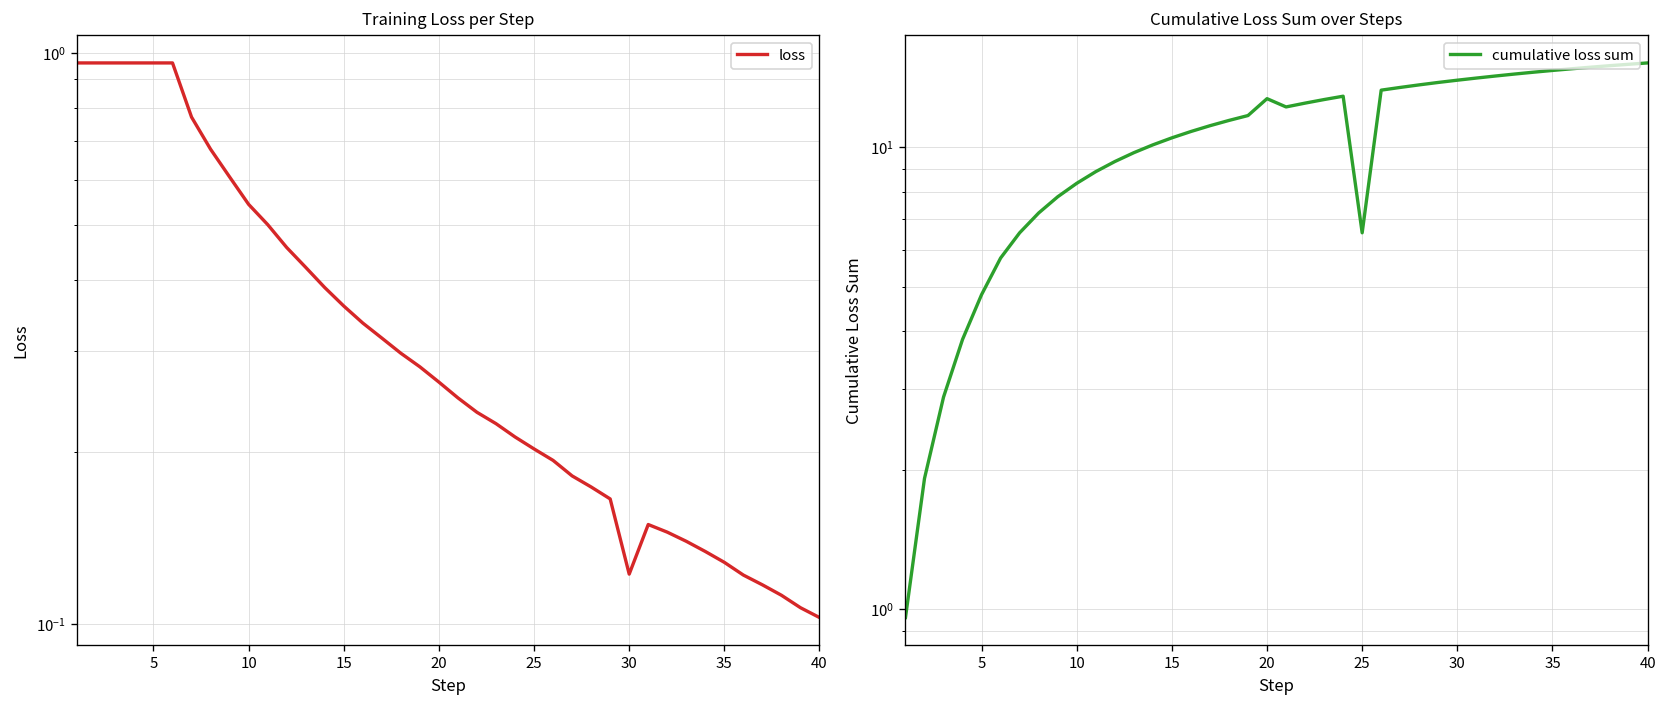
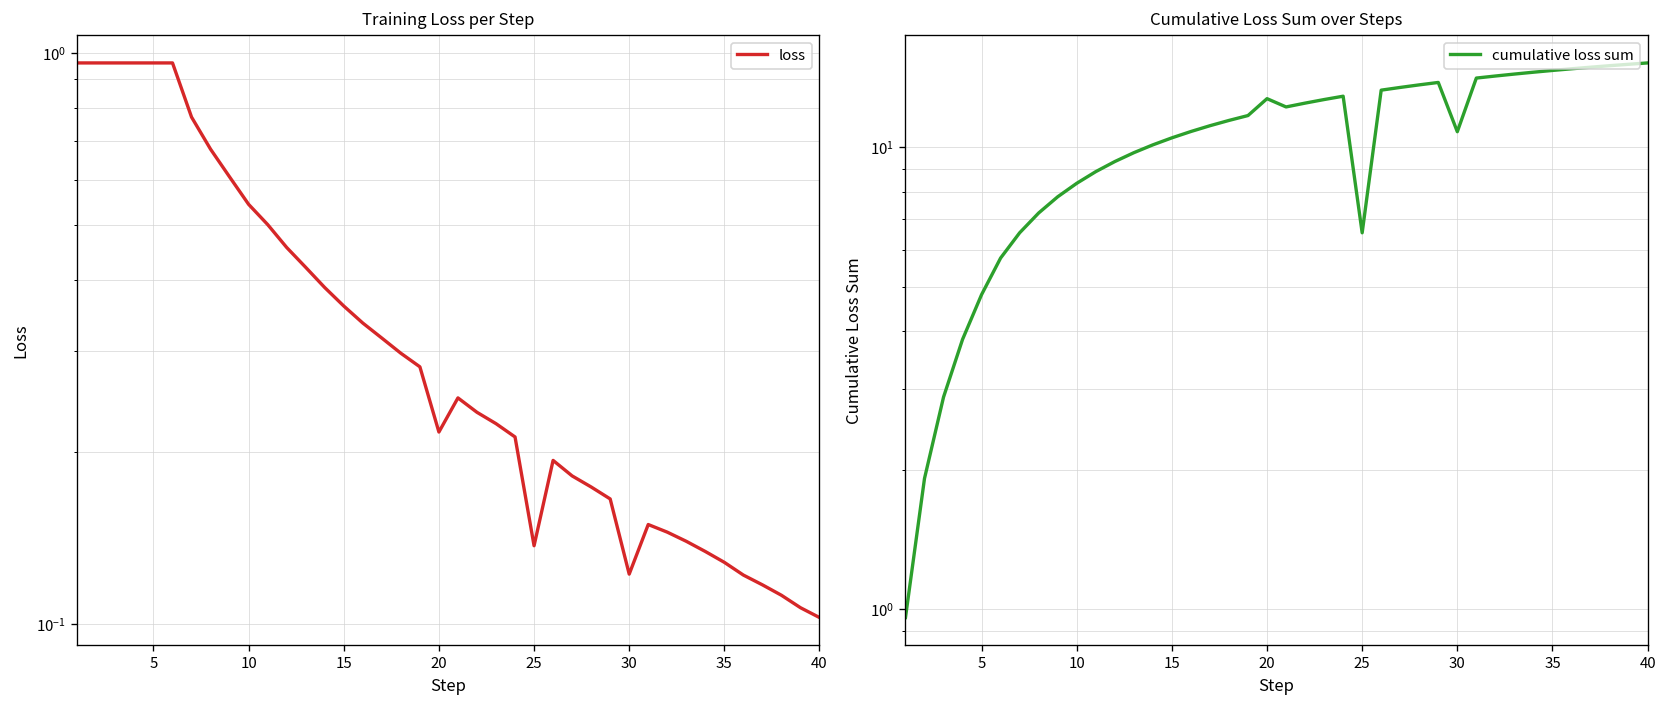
  {
    "Training Loss per Step": {
      "5": 0.96,
      "10": 0.54,
      "15": 0.36,
-     "20": 0.27,
-     "25": 0.203,
+     "20": 0.22,
+     "25": 0.137,
      "30": 0.122,
      "35": 0.128,
      "40": 0.103
    },
    "Cumulative Loss Sum over Steps": {
      "5": 4.8,
      "10": 8.4,
      "15": 10.5,
      "20": 12.8,
      "25": 6.5,
-     "30": 14.0,
+     "30": 10.8,
      "35": 14.7,
      "40": 15.2
    }
  }
